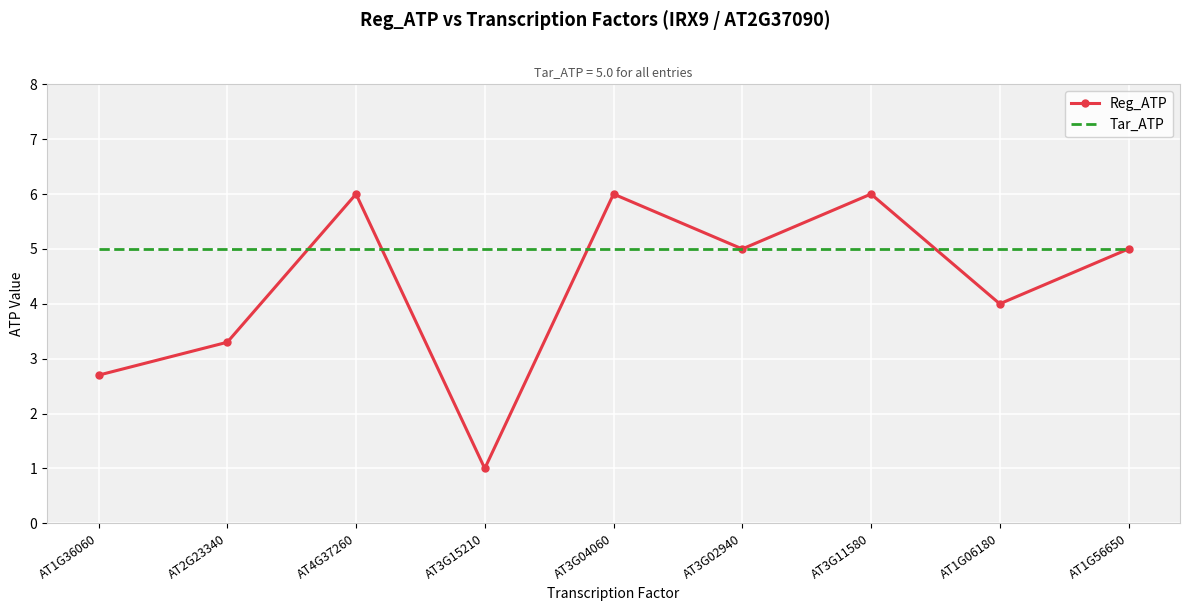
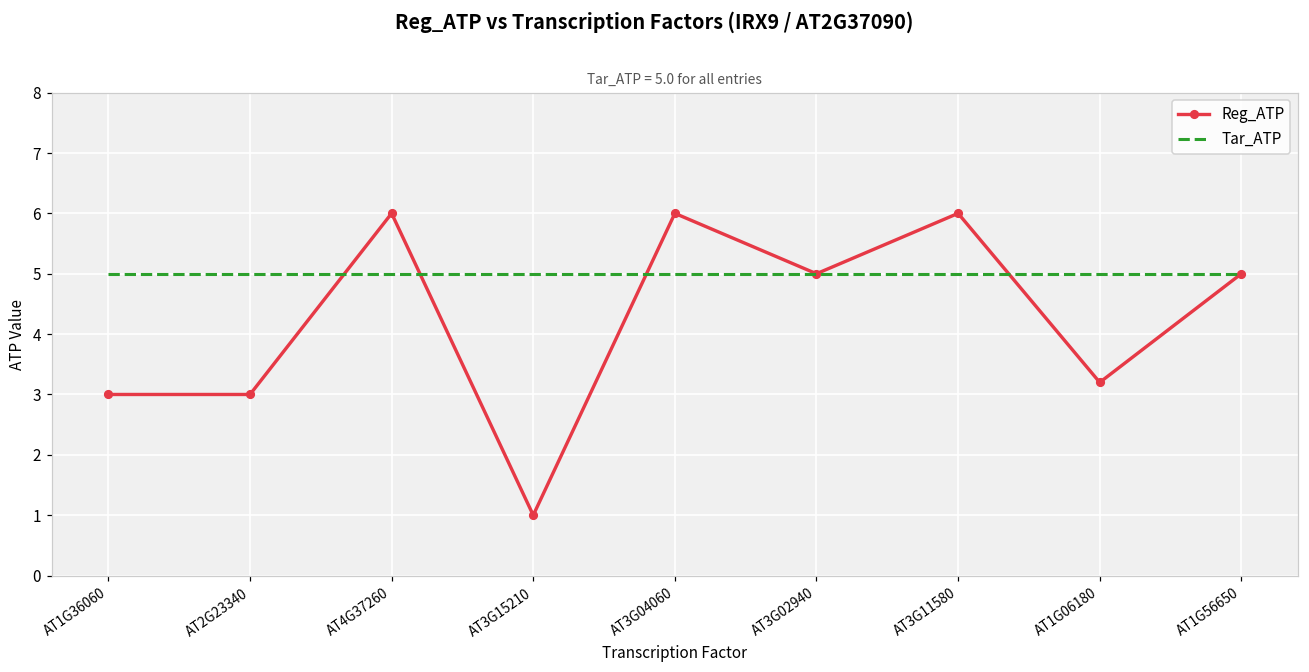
  {
    "Reg_ATP": {
-     "AT1G36060": 2.7,
-     "AT2G23340": 3.3,
+     "AT1G36060": 3.0,
+     "AT2G23340": 3.0,
      "AT4G37260": 6.0,
      "AT3G15210": 1.0,
      "AT3G04060": 6.0,
      "AT3G11580": 6.0,
-     "AT1G06180": 4.0
+     "AT1G06180": 3.2
    },
    "Tar_ATP": {
      "AT1G36060": 5.0,
      "AT2G23340": 5.0,
      "AT4G37260": 5.0,
      "AT3G15210": 5.0,
      "AT3G04060": 5.0,
      "AT3G11580": 5.0,
      "AT1G06180": 5.0
    }
  }
